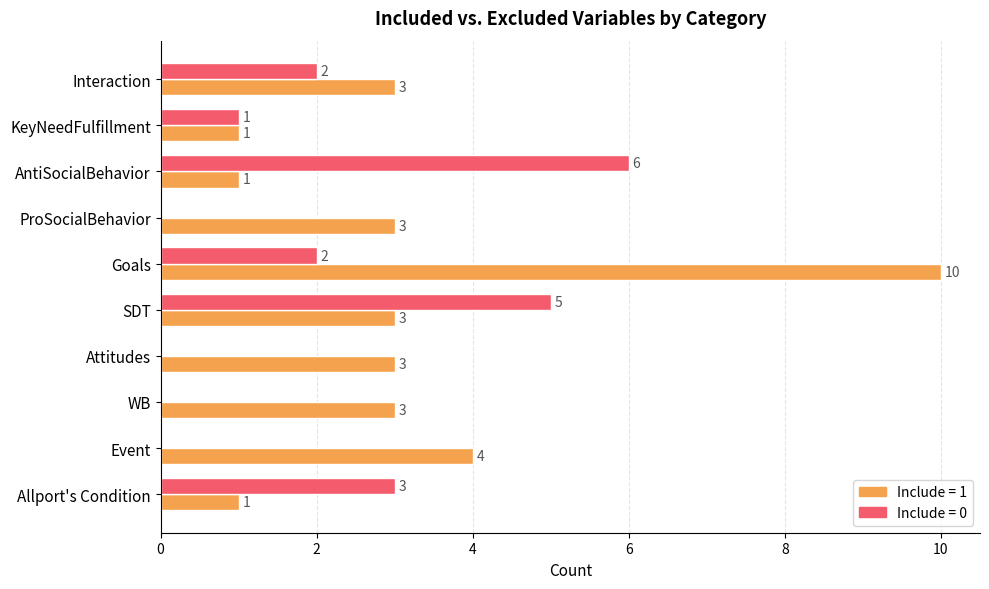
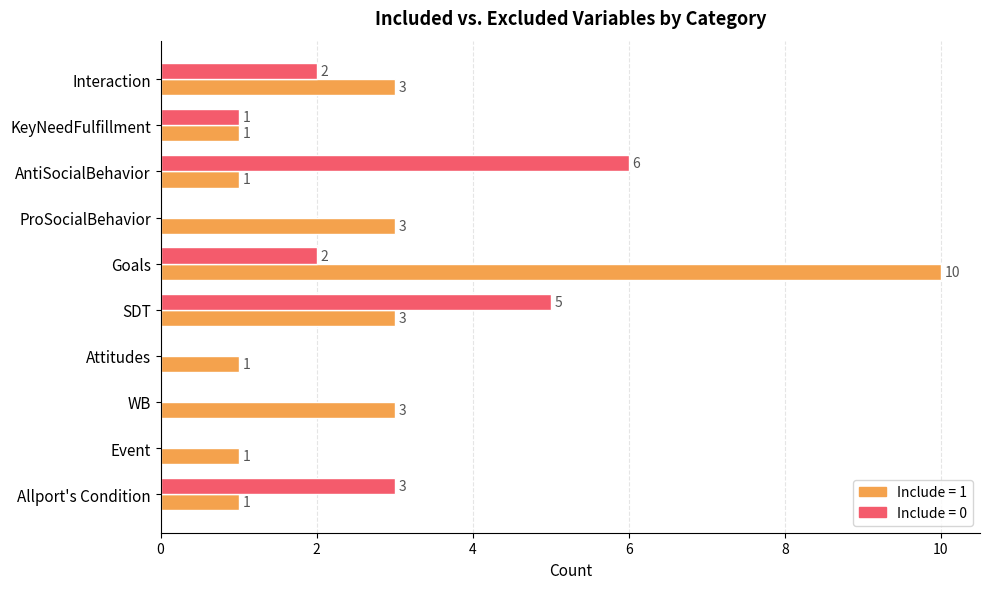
  {
    "Include = 1": {
      "Interaction": 3,
      "KeyNeedFulfillment": 1,
      "AntiSocialBehavior": 1,
      "ProSocialBehavior": 3,
      "Goals": 10,
      "SDT": 3,
-     "Attitudes": 3,
+     "Attitudes": 1,
      "WB": 3,
-     "Event": 4,
+     "Event": 1,
      "Allport's Condition": 1
    },
    "Include = 0": {
      "Interaction": 2,
      "KeyNeedFulfillment": 1,
      "AntiSocialBehavior": 6,
      "Goals": 2,
      "SDT": 5,
      "Allport's Condition": 3
    }
  }
